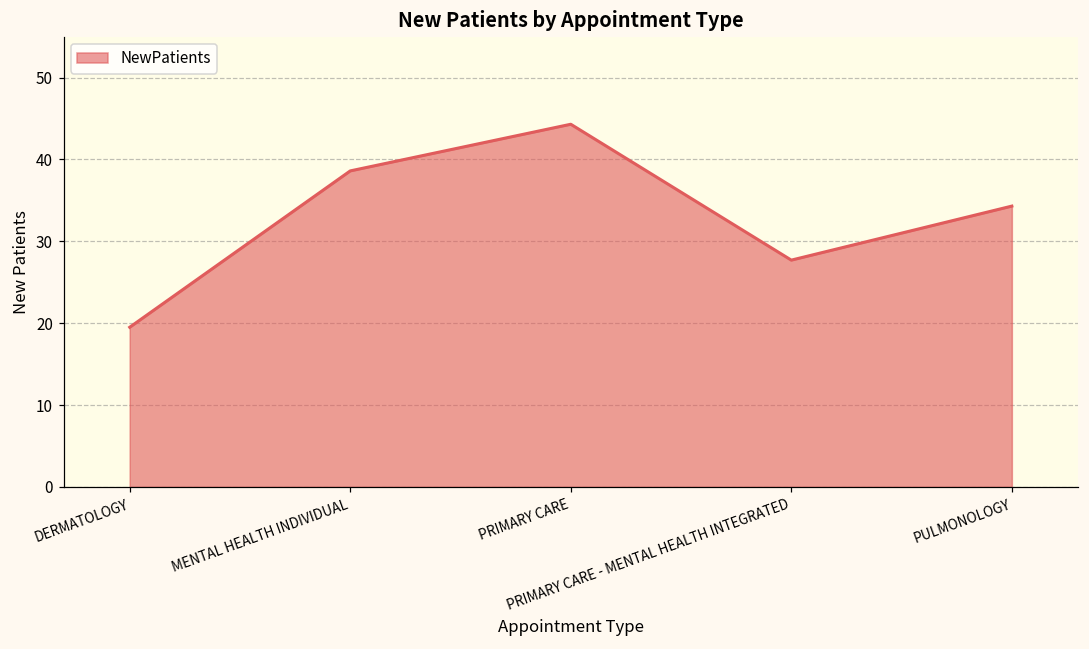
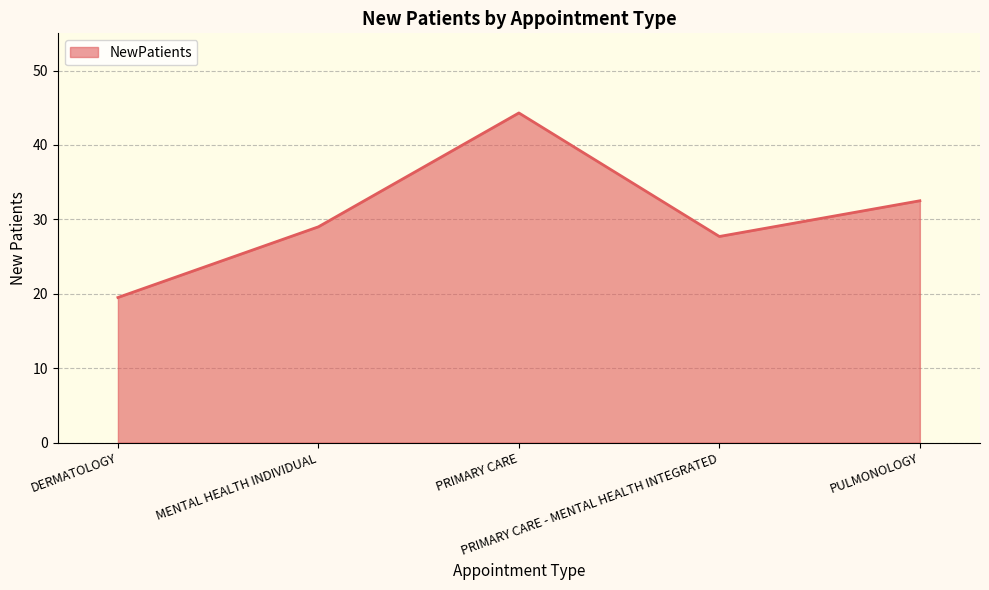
  {
    "DERMATOLOGY": 20,
-   "MENTAL HEALTH INDIVIDUAL": 39,
+   "MENTAL HEALTH INDIVIDUAL": 29,
    "PRIMARY CARE": 44,
    "PRIMARY CARE - MENTAL HEALTH INTEGRATED": 28,
-   "PULMONOLOGY": 34
+   "PULMONOLOGY": 33
  }
